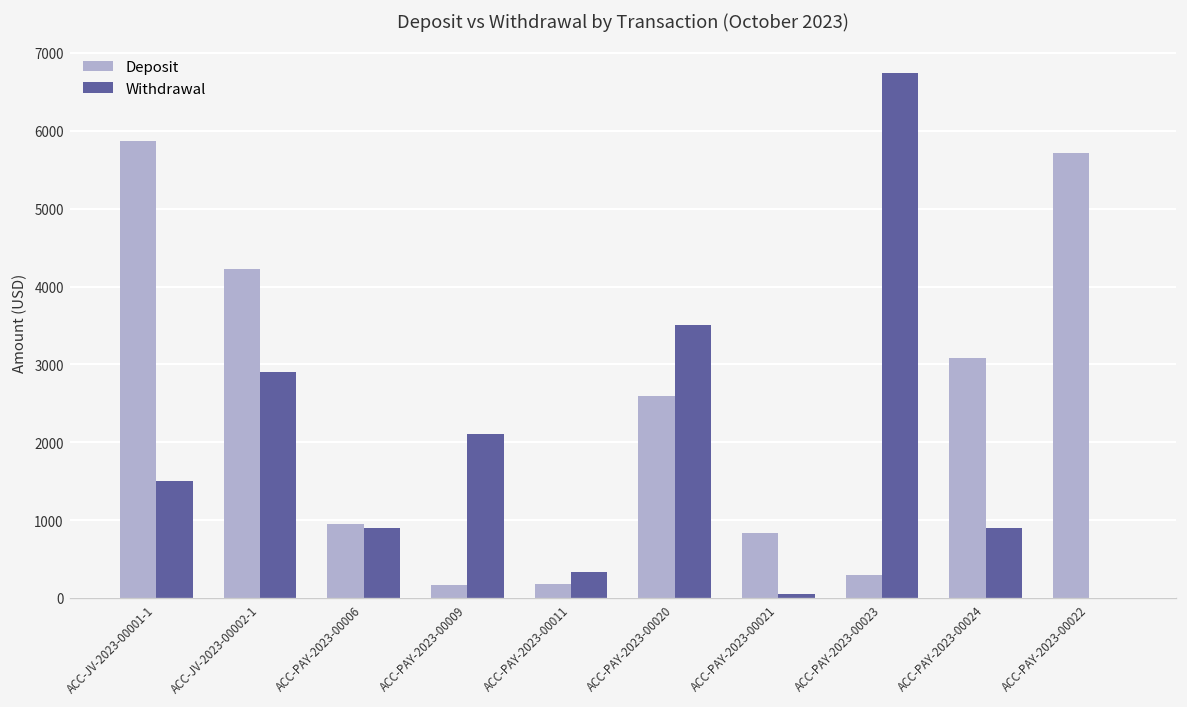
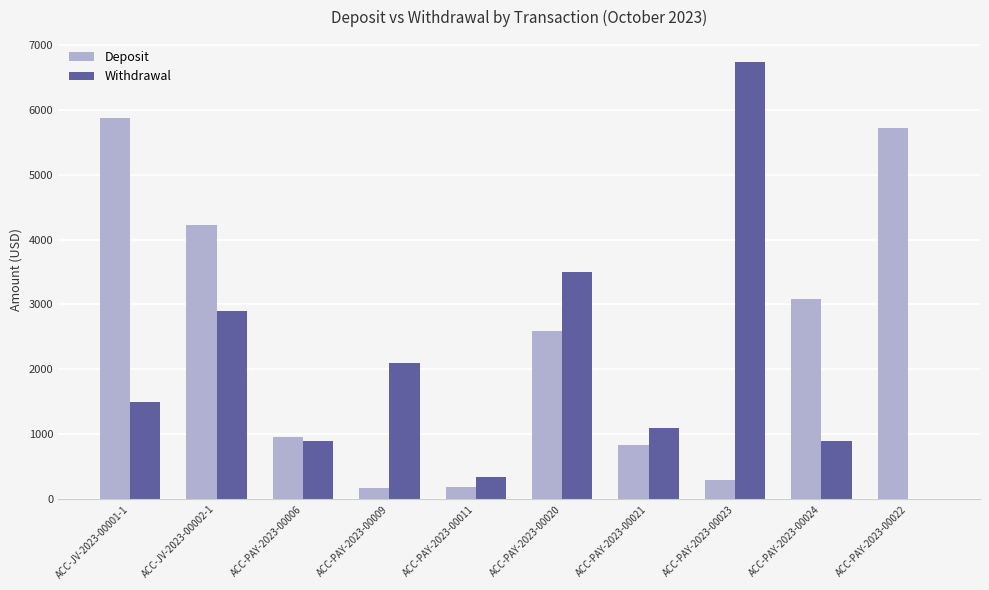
  {
    "Deposit": {
      "ACC-JV-2023-00001-1": 5900,
      "ACC-JV-2023-00002-1": 4200,
      "ACC-PAY-2023-00006": 1000,
      "ACC-PAY-2023-00009": 200,
      "ACC-PAY-2023-00011": 200,
      "ACC-PAY-2023-00020": 2600,
      "ACC-PAY-2023-00021": 800,
      "ACC-PAY-2023-00023": 300,
      "ACC-PAY-2023-00024": 3100,
      "ACC-PAY-2023-00022": 5700
    },
    "Withdrawal": {
      "ACC-JV-2023-00001-1": 1500,
      "ACC-JV-2023-00002-1": 2900,
      "ACC-PAY-2023-00006": 900,
      "ACC-PAY-2023-00009": 2100,
      "ACC-PAY-2023-00011": 300,
      "ACC-PAY-2023-00020": 3500,
-     "ACC-PAY-2023-00021": 100,
+     "ACC-PAY-2023-00021": 1100,
      "ACC-PAY-2023-00023": 6700,
      "ACC-PAY-2023-00024": 900,
      "ACC-PAY-2023-00022": 0
    }
  }
